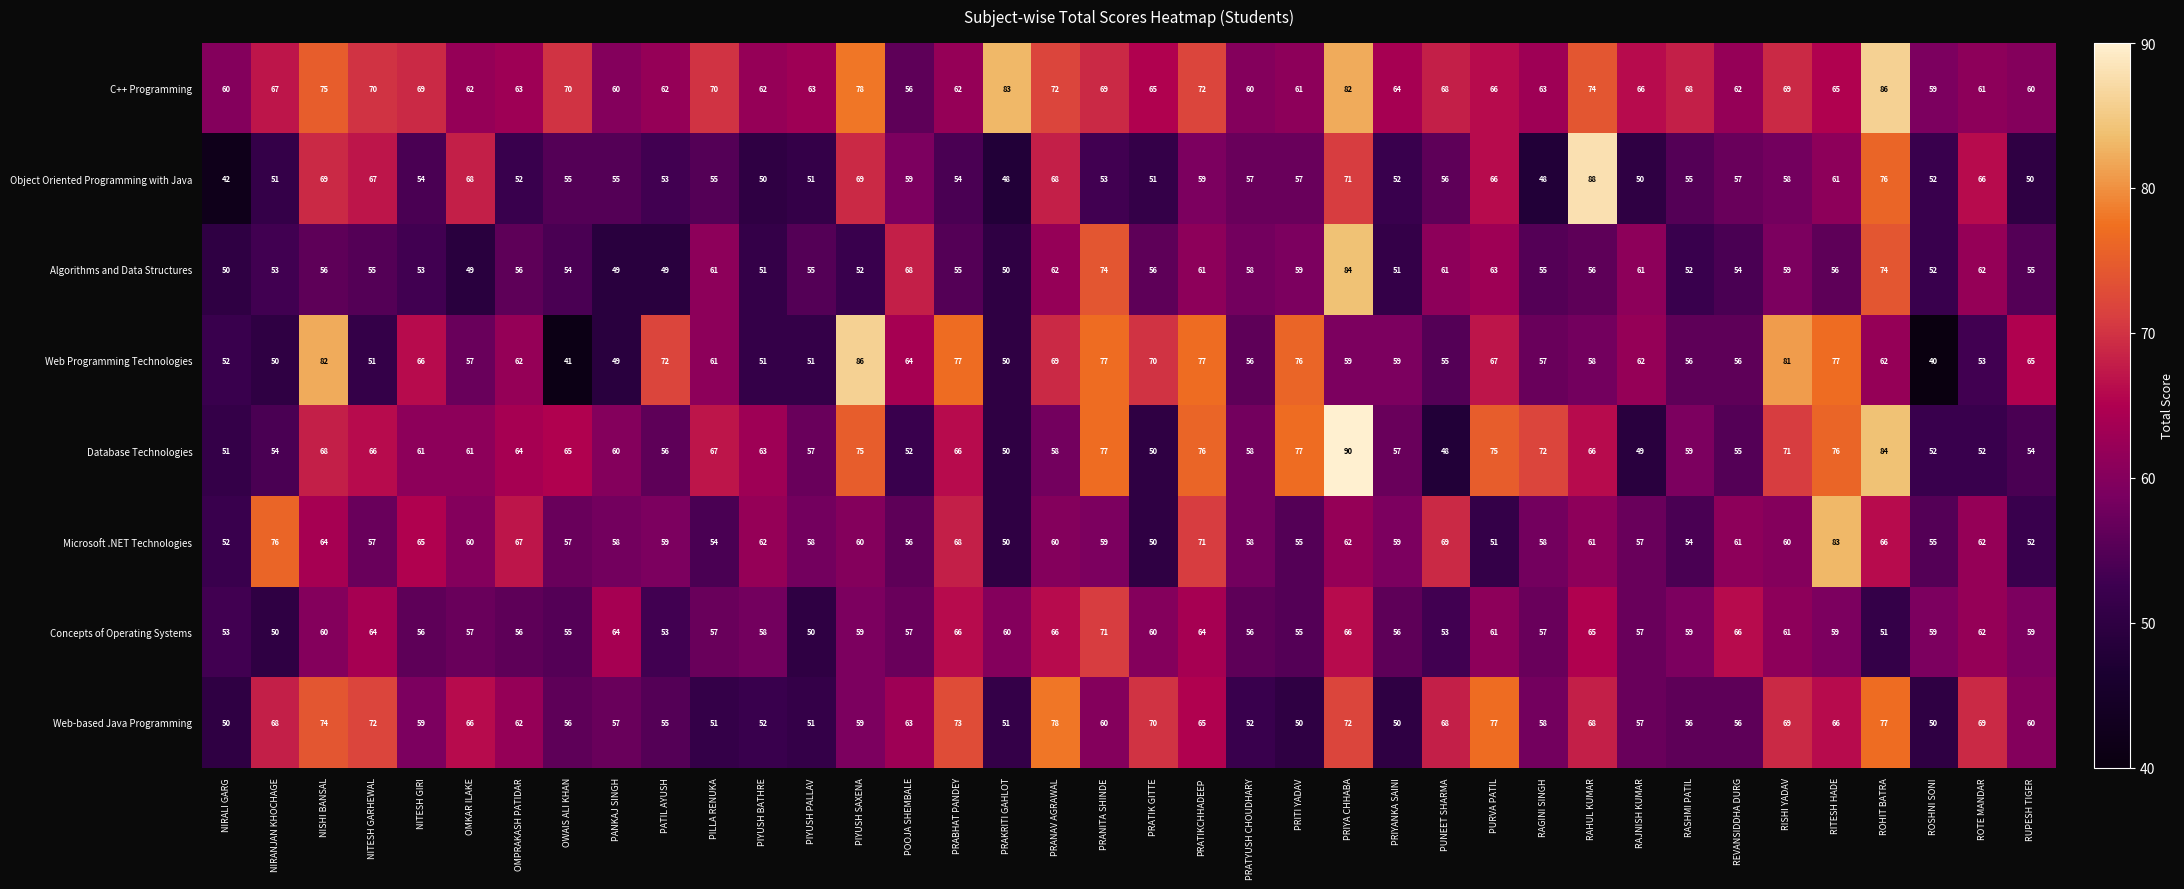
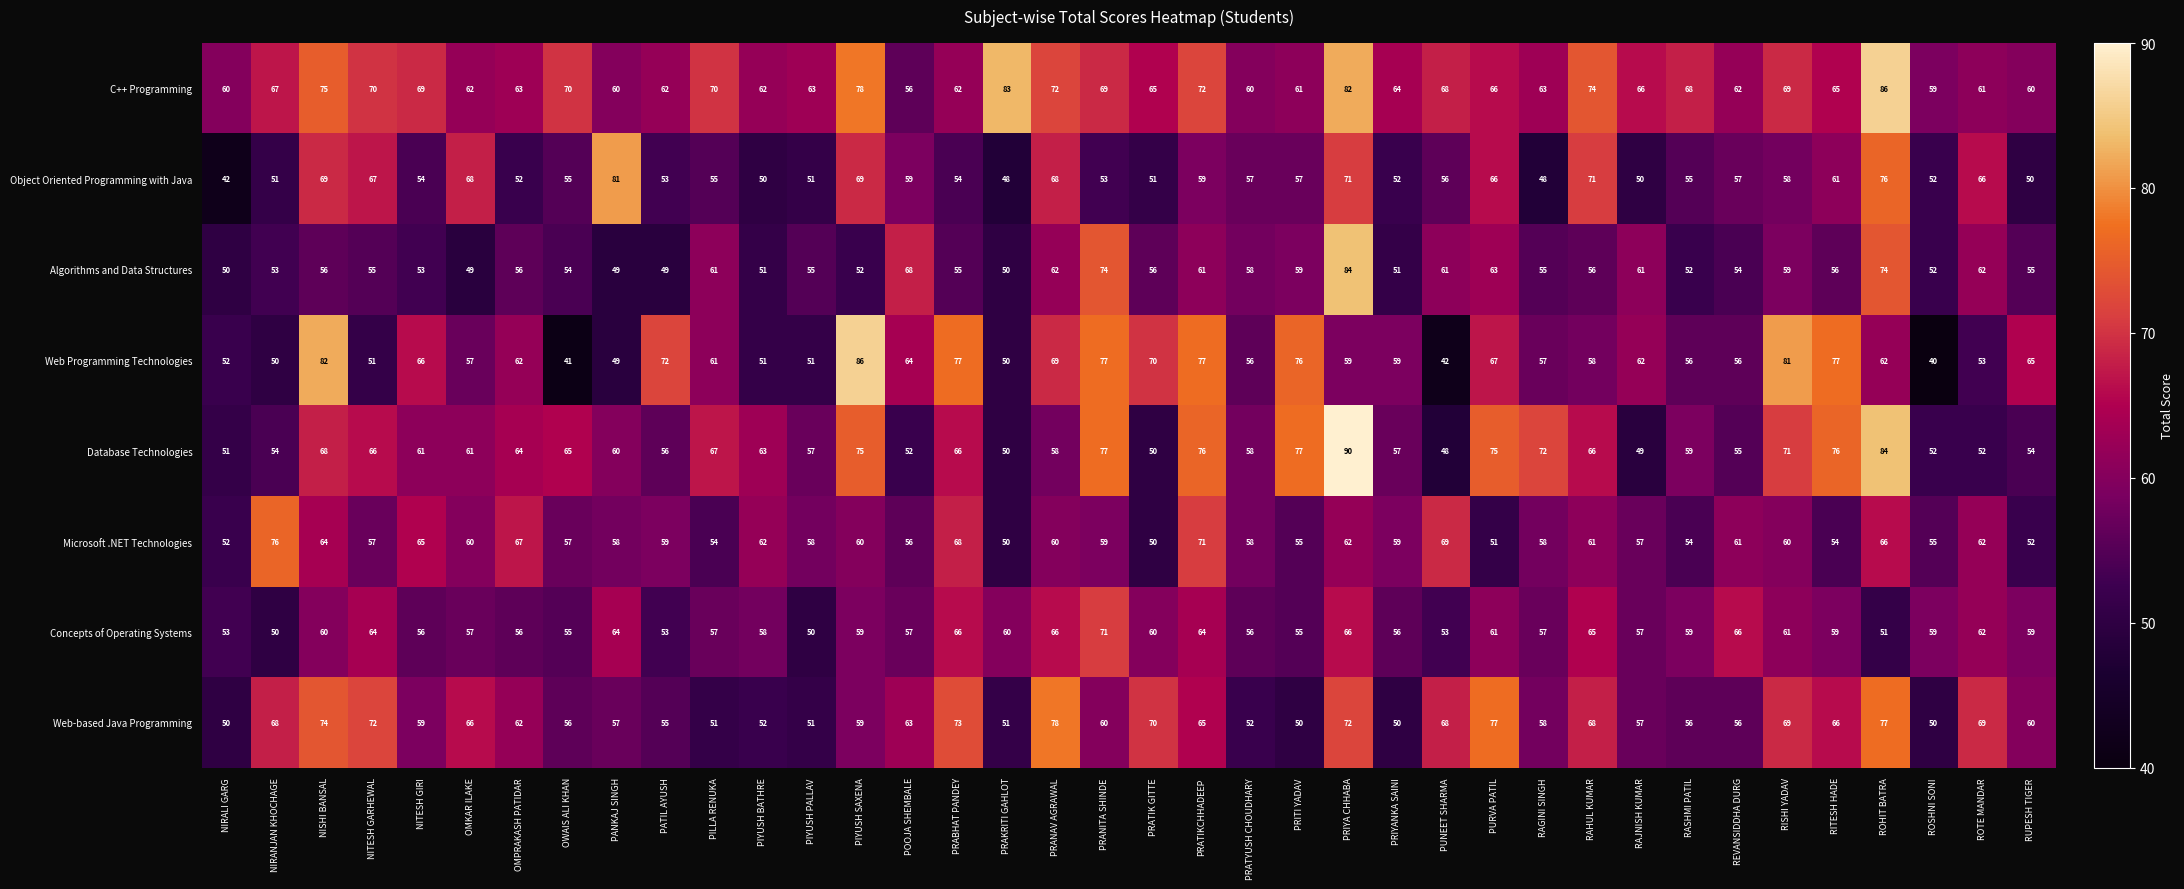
  {
    "Object Oriented Programming with Java": {
      "NIRALI GARG": 42,
      "NIRANJAN KHOCHAGE": 51,
      "NISHI BANSAL": 69,
      "NITESH GARHEWAL": 67,
      "NITESH GIRI": 54,
      "OMKAR ILAKE": 68,
      "OMPRAKASH PATIDAR": 52,
      "OWAIS ALI KHAN": 55,
-     "PANKAJ SINGH": 55,
+     "PANKAJ SINGH": 81,
      "PATIL AYUSH": 53,
      "PILLA RENUKA": 55,
      "PIYUSH BATHRE": 50,
      "PIYUSH PALLAV": 51,
      "PIYUSH SAXENA": 69,
      "POOJA SHEMBALE": 59,
      "PRABHAT PANDEY": 54,
      "PRAKRITI GAHLOT": 48,
      "PRANAV AGRAWAL": 68,
      "PRANITA SHINDE": 53,
      "PRATIK GITTE": 51,
      "PRATIKCHHADEEP": 59,
      "PRATYUSH CHOUDHARY": 57,
      "PRITI YADAV": 57,
      "PRIYA CHHABA": 71,
      "PRIYANKA SAINI": 52,
      "PUNEET SHARMA": 56,
      "PURVA PATIL": 66,
      "RAGINI SINGH": 48,
-     "RAHUL KUMAR": 88,
+     "RAHUL KUMAR": 71,
      "RAJNISH KUMAR": 50,
      "RASHMI PATIL": 55,
      "REVANSIDDHA DURG": 57,
      "RISHI YADAV": 58,
      "RITESH HADE": 61,
      "ROHIT BATRA": 76,
      "ROSHNI SONI": 52,
      "ROTE MANDAR": 66,
      "RUPESH TIGER": 50
    },
    "Web Programming Technologies": {
      "NIRALI GARG": 52,
      "NIRANJAN KHOCHAGE": 50,
      "NISHI BANSAL": 82,
      "NITESH GARHEWAL": 51,
      "NITESH GIRI": 66,
      "OMKAR ILAKE": 57,
      "OMPRAKASH PATIDAR": 62,
      "OWAIS ALI KHAN": 41,
      "PANKAJ SINGH": 49,
      "PATIL AYUSH": 72,
      "PILLA RENUKA": 61,
      "PIYUSH BATHRE": 51,
      "PIYUSH PALLAV": 51,
      "PIYUSH SAXENA": 86,
      "POOJA SHEMBALE": 64,
      "PRABHAT PANDEY": 77,
      "PRAKRITI GAHLOT": 50,
      "PRANAV AGRAWAL": 69,
      "PRANITA SHINDE": 77,
      "PRATIK GITTE": 70,
      "PRATIKCHHADEEP": 77,
      "PRATYUSH CHOUDHARY": 56,
      "PRITI YADAV": 76,
      "PRIYA CHHABA": 59,
      "PRIYANKA SAINI": 59,
-     "PUNEET SHARMA": 55,
+     "PUNEET SHARMA": 42,
      "PURVA PATIL": 67,
      "RAGINI SINGH": 57,
      "RAHUL KUMAR": 58,
      "RAJNISH KUMAR": 62,
      "RASHMI PATIL": 56,
      "REVANSIDDHA DURG": 56,
      "RISHI YADAV": 81,
      "RITESH HADE": 77,
      "ROHIT BATRA": 62,
      "ROSHNI SONI": 40,
      "ROTE MANDAR": 53,
      "RUPESH TIGER": 65
    },
    "Microsoft .NET Technologies": {
      "NIRALI GARG": 52,
      "NIRANJAN KHOCHAGE": 76,
      "NISHI BANSAL": 64,
      "NITESH GARHEWAL": 57,
      "NITESH GIRI": 65,
      "OMKAR ILAKE": 60,
      "OMPRAKASH PATIDAR": 67,
      "OWAIS ALI KHAN": 57,
      "PANKAJ SINGH": 58,
      "PATIL AYUSH": 59,
      "PILLA RENUKA": 54,
      "PIYUSH BATHRE": 62,
      "PIYUSH PALLAV": 58,
      "PIYUSH SAXENA": 60,
      "POOJA SHEMBALE": 56,
      "PRABHAT PANDEY": 68,
      "PRAKRITI GAHLOT": 50,
      "PRANAV AGRAWAL": 60,
      "PRANITA SHINDE": 59,
      "PRATIK GITTE": 50,
      "PRATIKCHHADEEP": 71,
      "PRATYUSH CHOUDHARY": 58,
      "PRITI YADAV": 55,
      "PRIYA CHHABA": 62,
      "PRIYANKA SAINI": 59,
      "PUNEET SHARMA": 69,
      "PURVA PATIL": 51,
      "RAGINI SINGH": 58,
      "RAHUL KUMAR": 61,
      "RAJNISH KUMAR": 57,
      "RASHMI PATIL": 54,
      "REVANSIDDHA DURG": 61,
      "RISHI YADAV": 60,
-     "RITESH HADE": 83,
+     "RITESH HADE": 54,
      "ROHIT BATRA": 66,
      "ROSHNI SONI": 55,
      "ROTE MANDAR": 62,
      "RUPESH TIGER": 52
    }
  }
